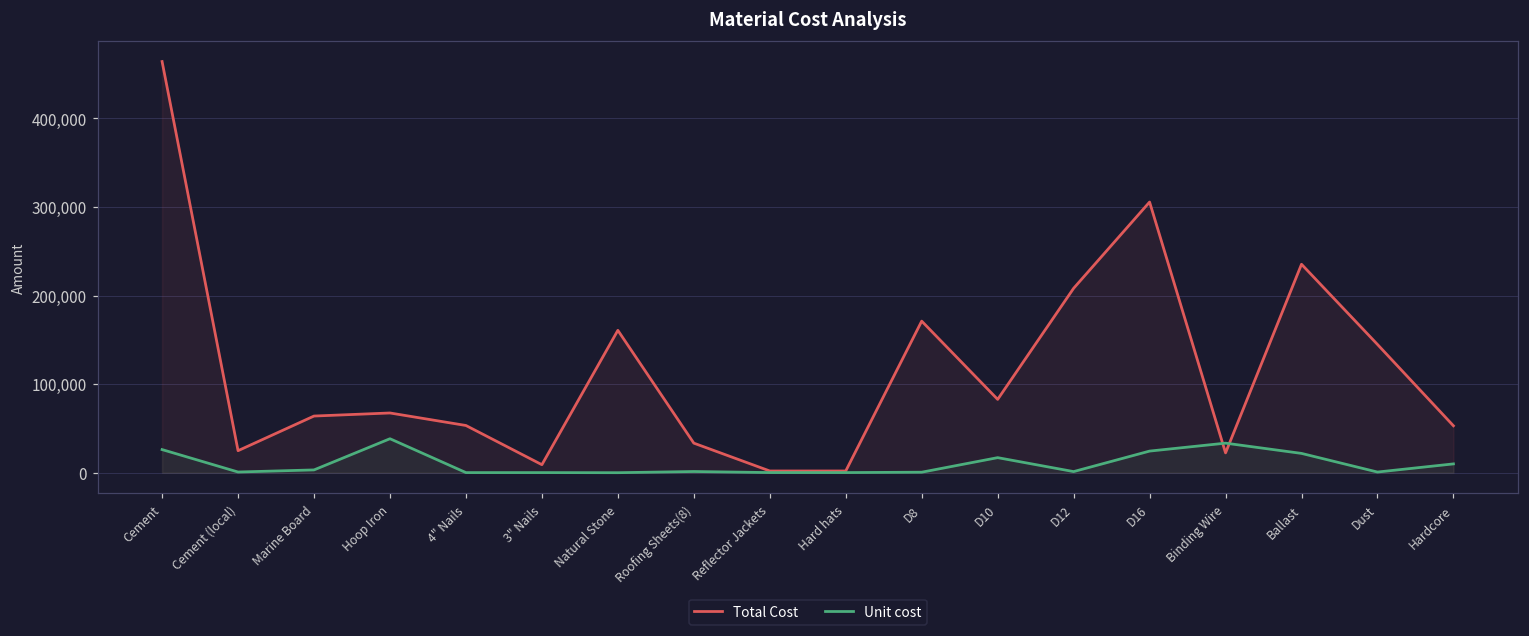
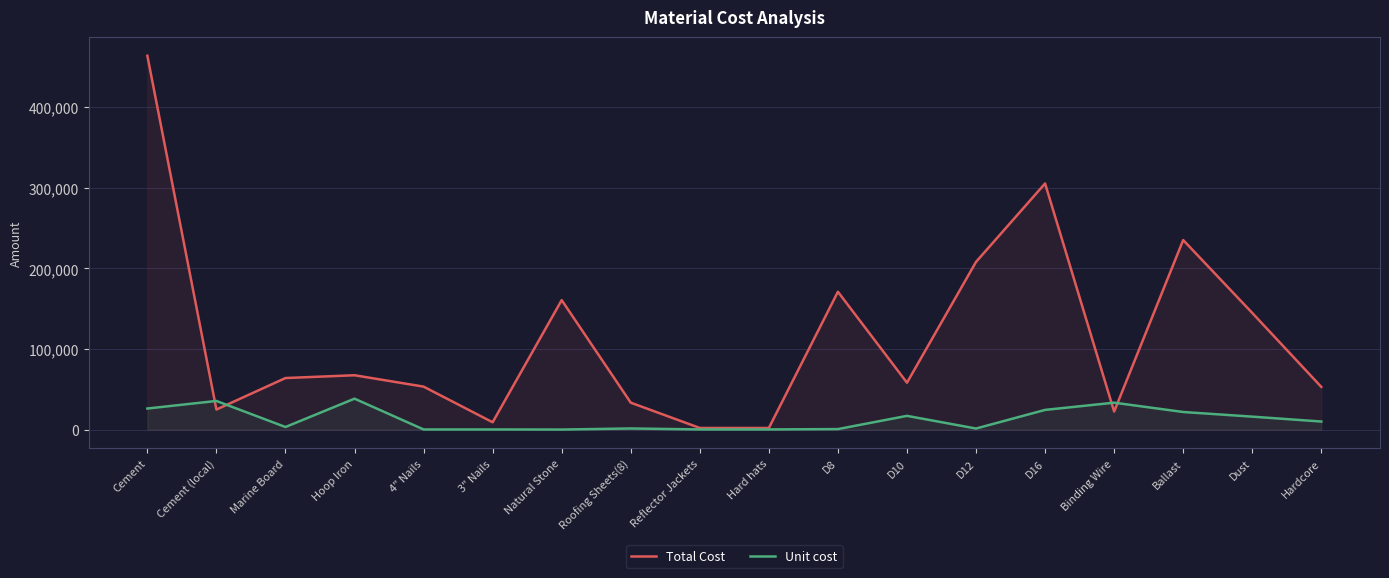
  {
    "Total Cost": {
      "Cement": "460,000",
      "Cement (local)": "20,000",
      "Marine Board": "60,000",
      "Hoop Iron": "70,000",
      "4\" Nails": "50,000",
      "3\" Nails": "10,000",
      "Natural Stone": "160,000",
      "Roofing Sheets(8)": "30,000",
      "D8": "170,000",
-     "D10": "80,000",
+     "D10": "60,000",
      "D12": "210,000",
      "D16": "310,000",
      "Binding Wire": "20,000",
      "Ballast": "240,000",
      "Dust": "140,000",
      "Hardcore": "50,000"
    },
    "Unit cost": {
      "Cement": "30,000",
-     "Cement (local)": "0",
+     "Cement (local)": "40,000",
      "Marine Board": "0",
      "Hoop Iron": "40,000",
      "4\" Nails": "0",
      "3\" Nails": "0",
      "Natural Stone": "0",
      "Roofing Sheets(8)": "0",
      "D8": "0",
      "D10": "20,000",
      "D12": "0",
      "D16": "20,000",
      "Binding Wire": "30,000",
      "Ballast": "20,000",
-     "Dust": "0",
+     "Dust": "20,000",
      "Hardcore": "10,000"
    }
  }
